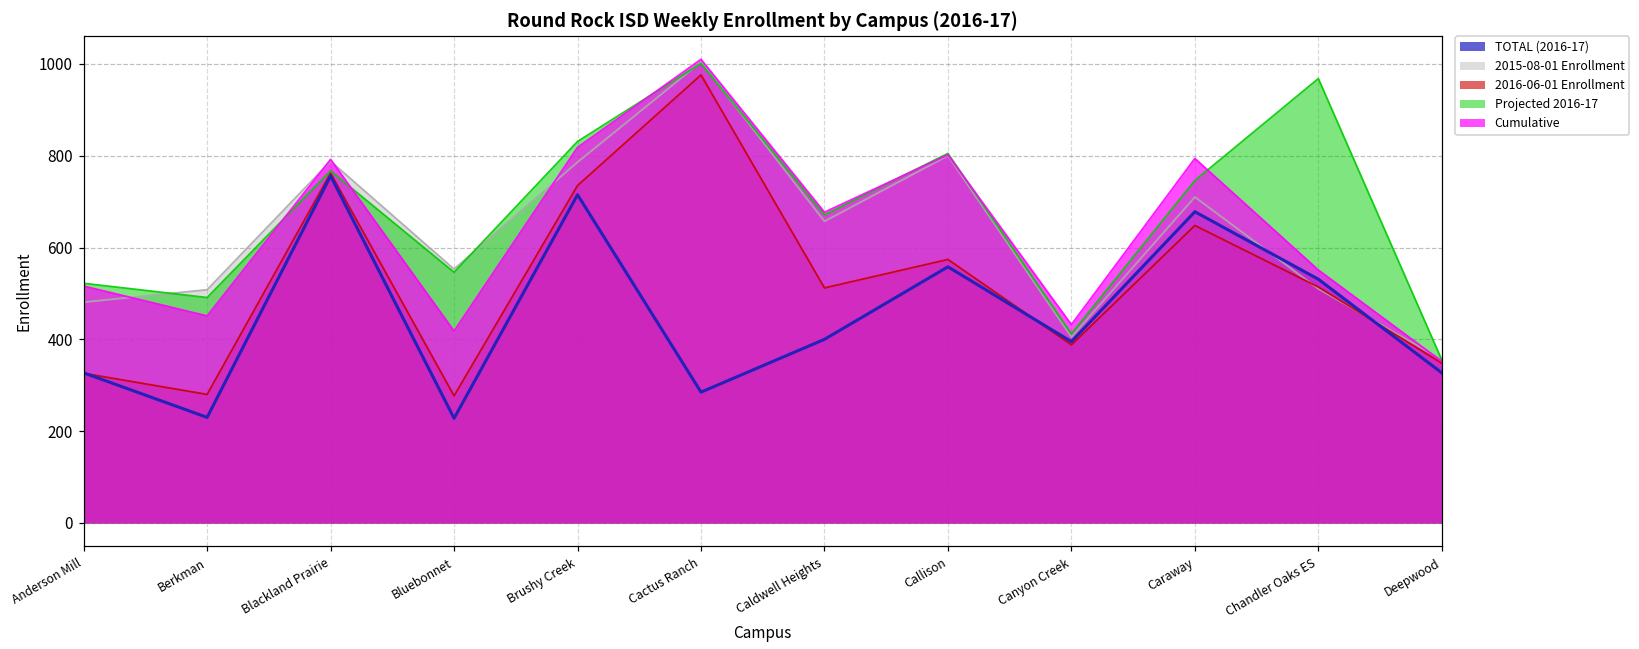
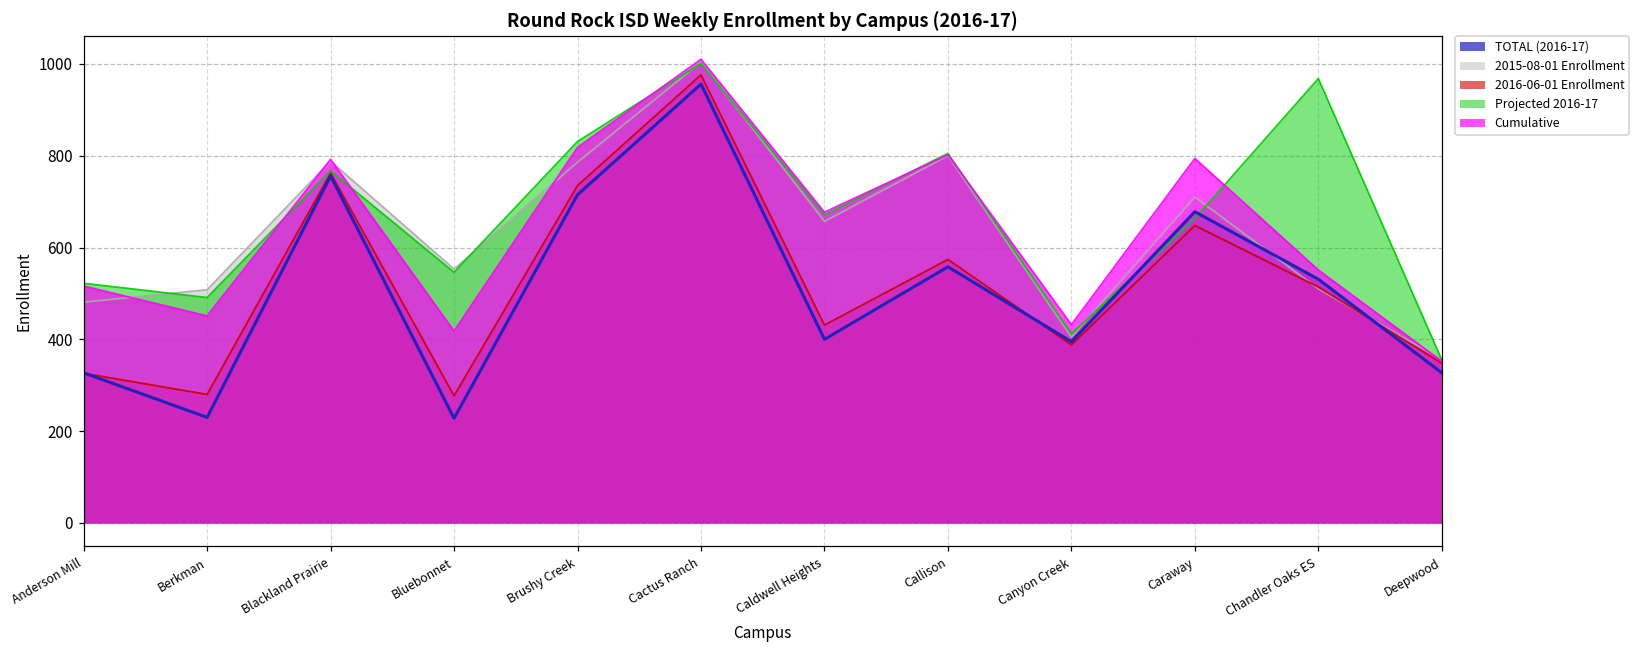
  {
    "TOTAL (2016-17)": {
      "Berkman": 230,
      "Bluebonnet": 230,
      "Brushy Creek": 720,
-     "Cactus Ranch": 290,
+     "Cactus Ranch": 960,
      "Caldwell Heights": 400,
      "Callison": 560,
      "Canyon Creek": 400,
      "Caraway": 680,
      "Chandler Oaks ES": 530,
      "Deepwood": 330
    },
    "2015-08-01 Enrollment": {
      "Anderson Mill": 480,
      "Berkman": 510,
      "Bluebonnet": 550,
      "Brushy Creek": 790,
      "Caldwell Heights": 660,
      "Canyon Creek": 410,
      "Caraway": 710
    },
    "2016-06-01 Enrollment": {
      "Berkman": 280,
      "Bluebonnet": 280,
      "Brushy Creek": 740,
      "Cactus Ranch": 980,
-     "Caldwell Heights": 510,
+     "Caldwell Heights": 430,
      "Callison": 570,
      "Canyon Creek": 390,
      "Caraway": 650
    },
    "Projected 2016-17": {
      "Berkman": 490,
      "Bluebonnet": 550,
      "Brushy Creek": 830,
      "Canyon Creek": 410,
-     "Caraway": 750,
+     "Caraway": 660,
      "Chandler Oaks ES": 970
    },
    "Cumulative": {
      "Berkman": 450,
      "Bluebonnet": 420,
      "Brushy Creek": 820,
      "Canyon Creek": 430,
      "Caraway": 790,
      "Chandler Oaks ES": 550
    }
  }
